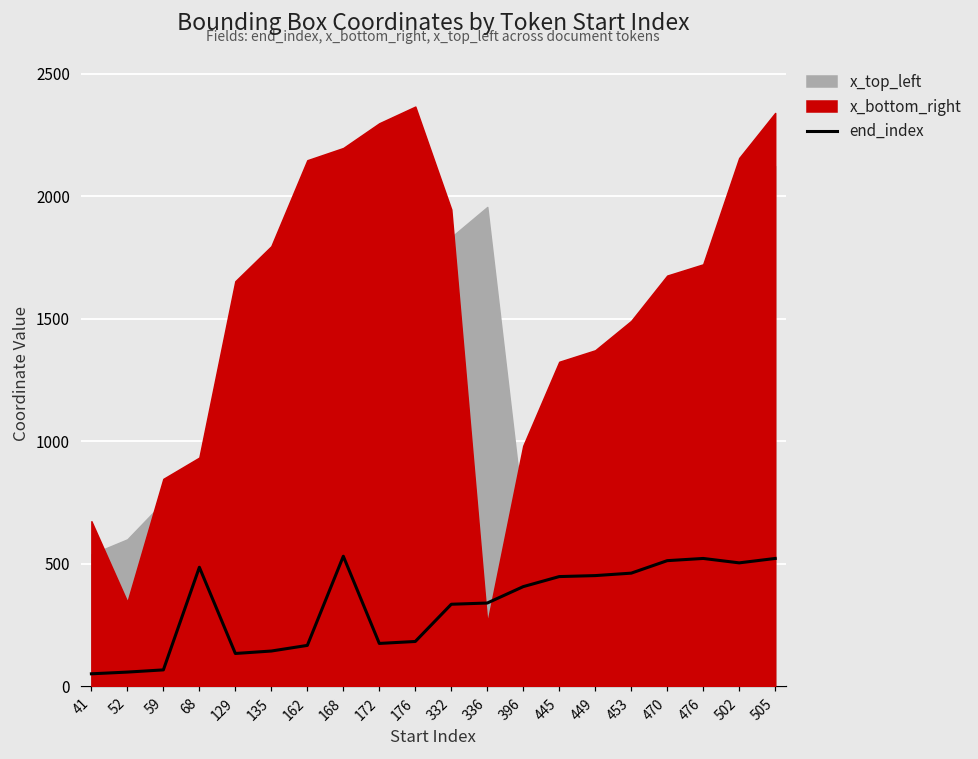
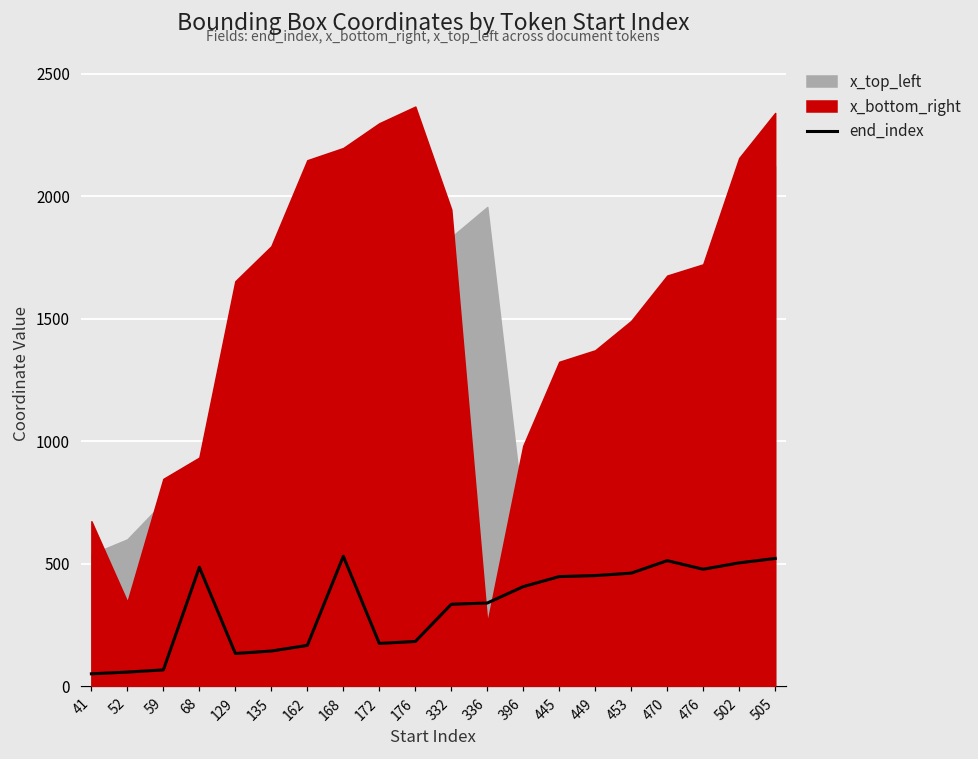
  {
    "end_index": {
      "41": 50,
      "52": 60,
      "59": 70,
      "68": 490,
      "129": 130,
      "135": 140,
      "162": 170,
      "168": 530,
      "172": 170,
      "176": 180,
      "332": 330,
      "336": 340,
      "396": 410,
      "445": 450,
      "449": 450,
      "453": 460,
      "470": 510,
-     "476": 520,
+     "476": 480,
      "502": 500,
      "505": 520
    },
    "x_top_left": {
      "52": 600,
      "336": 1960
    },
    "x_bottom_right": {
      "41": 670,
      "52": 340,
      "59": 850,
      "68": 930,
      "129": 1650,
      "135": 1800,
      "162": 2150,
      "168": 2200,
      "172": 2300,
      "176": 2370,
      "332": 1950,
      "336": 260,
      "396": 980,
      "445": 1320,
      "449": 1370,
      "453": 1490,
      "470": 1680,
      "476": 1720,
      "502": 2160,
      "505": 2340
    }
  }
